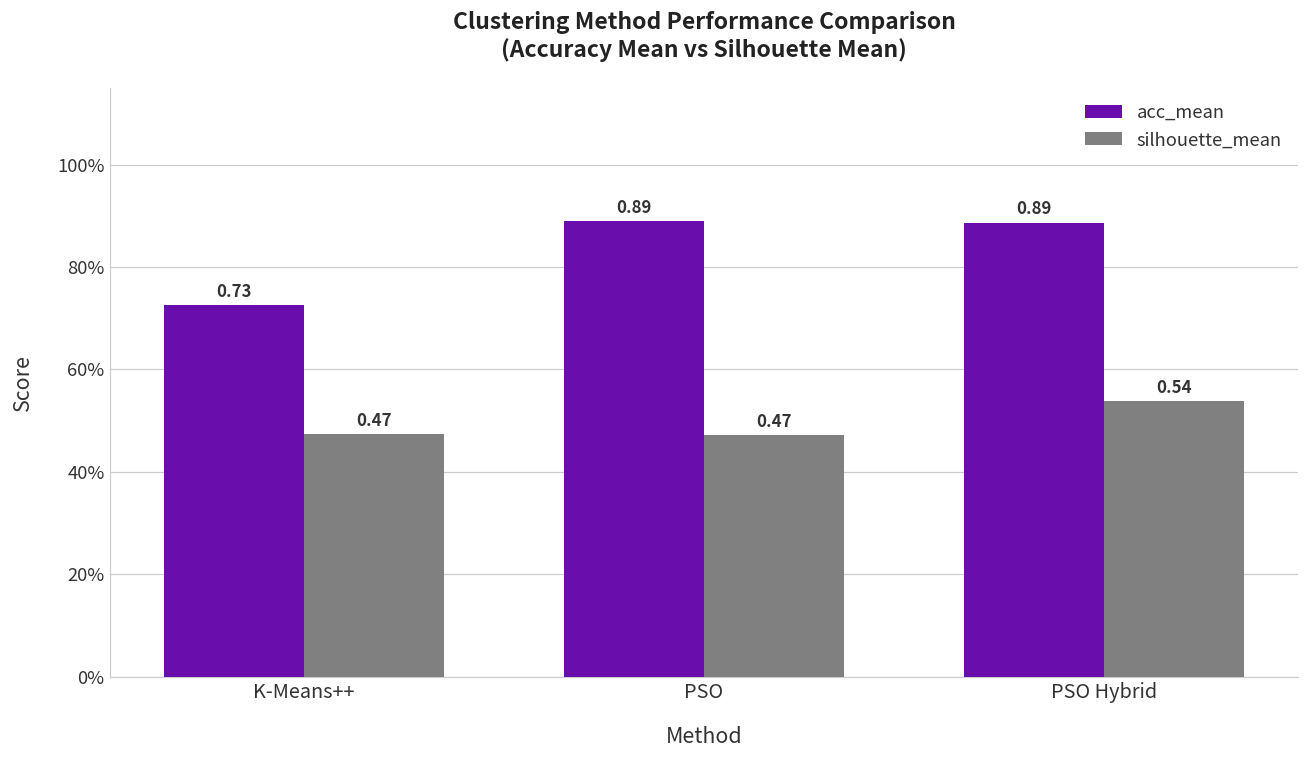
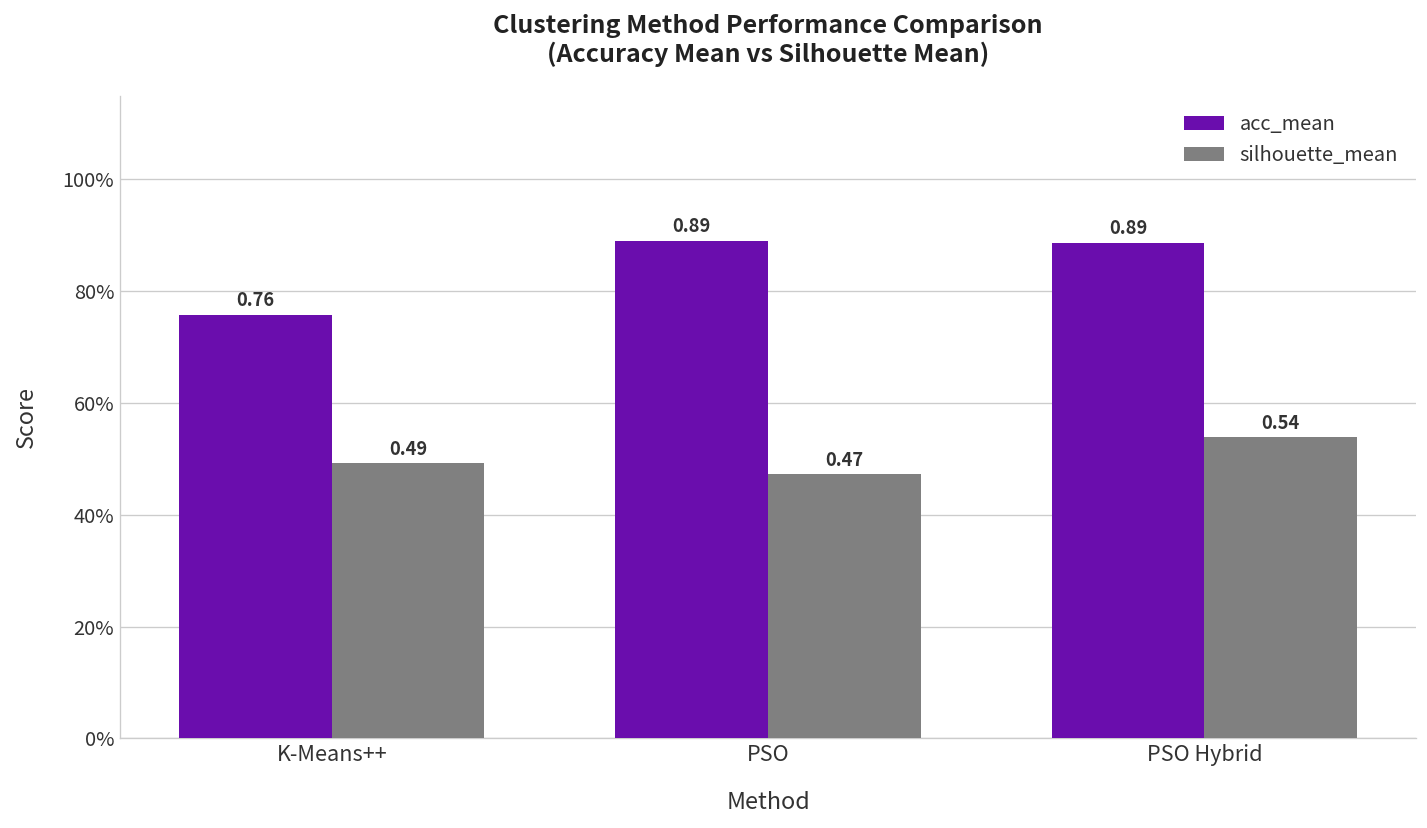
  {
    "acc_mean": {
-     "K-Means++": 0.73,
+     "K-Means++": 0.76,
      "PSO": 0.89,
      "PSO Hybrid": 0.89
    },
    "silhouette_mean": {
-     "K-Means++": 0.47,
+     "K-Means++": 0.49,
      "PSO": 0.47,
      "PSO Hybrid": 0.54
    }
  }
